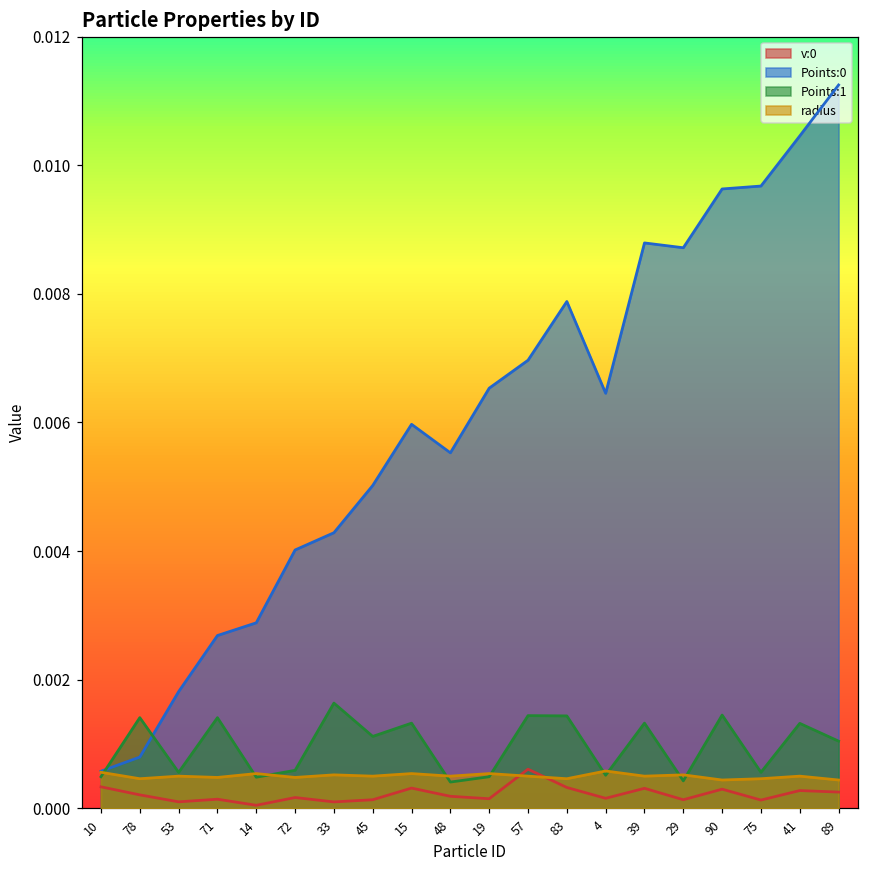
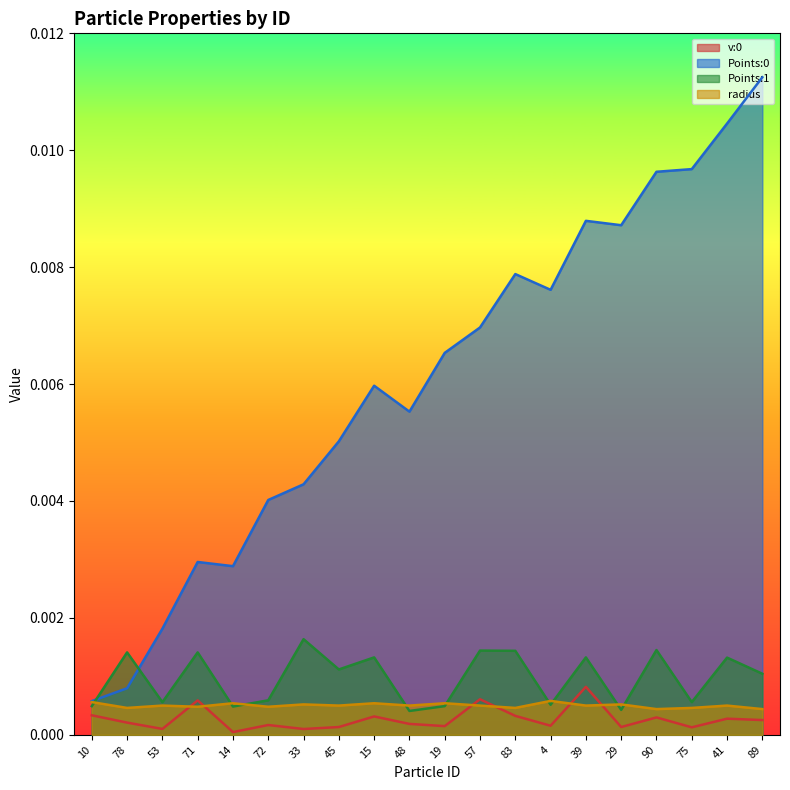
  {
    "v:0": {
      "10": 0.0003,
      "78": 0.0002,
      "53": 0.0001,
-     "71": 0.0001,
+     "71": 0.0006,
      "14": 0.0000,
      "72": 0.0002,
      "33": 0.0001,
      "45": 0.0001,
      "15": 0.0003,
      "48": 0.0002,
      "19": 0.0001,
      "57": 0.0006,
      "83": 0.0003,
      "4": 0.0002,
-     "39": 0.0003,
+     "39": 0.0008,
      "29": 0.0001,
      "90": 0.0003,
      "75": 0.0001,
      "41": 0.0003,
      "89": 0.0003
    },
    "Points:0": {
      "78": 0.0008,
      "53": 0.0018,
-     "71": 0.0027,
+     "71": 0.0030,
      "14": 0.0029,
      "72": 0.0040,
      "33": 0.0043,
      "45": 0.0050,
      "15": 0.0060,
      "48": 0.0055,
      "19": 0.0065,
      "57": 0.0070,
      "83": 0.0079,
-     "4": 0.0065,
+     "4": 0.0076,
      "39": 0.0088,
      "29": 0.0087,
      "90": 0.0096,
      "75": 0.0097,
      "41": 0.0105
    },
    "Points:1": {
      "10": 0.0005,
      "78": 0.0014,
      "53": 0.0006,
      "71": 0.0014,
      "14": 0.0005,
      "72": 0.0006,
      "33": 0.0016,
      "45": 0.0011,
      "15": 0.0013,
      "48": 0.0004,
      "19": 0.0005,
      "57": 0.0014,
      "83": 0.0014,
      "4": 0.0005,
      "39": 0.0013,
      "29": 0.0004,
      "90": 0.0014,
      "75": 0.0006,
      "41": 0.0013,
      "89": 0.0010
    },
    "radius": {
      "78": 0.0005,
      "53": 0.0005,
      "71": 0.0005,
      "14": 0.0005,
      "72": 0.0005,
      "33": 0.0005,
      "45": 0.0005,
      "15": 0.0005,
      "48": 0.0005,
      "19": 0.0005,
      "57": 0.0005,
      "83": 0.0005,
      "4": 0.0006,
      "39": 0.0005,
      "29": 0.0005,
      "90": 0.0004,
      "75": 0.0005,
      "41": 0.0005,
      "89": 0.0004
    }
  }
